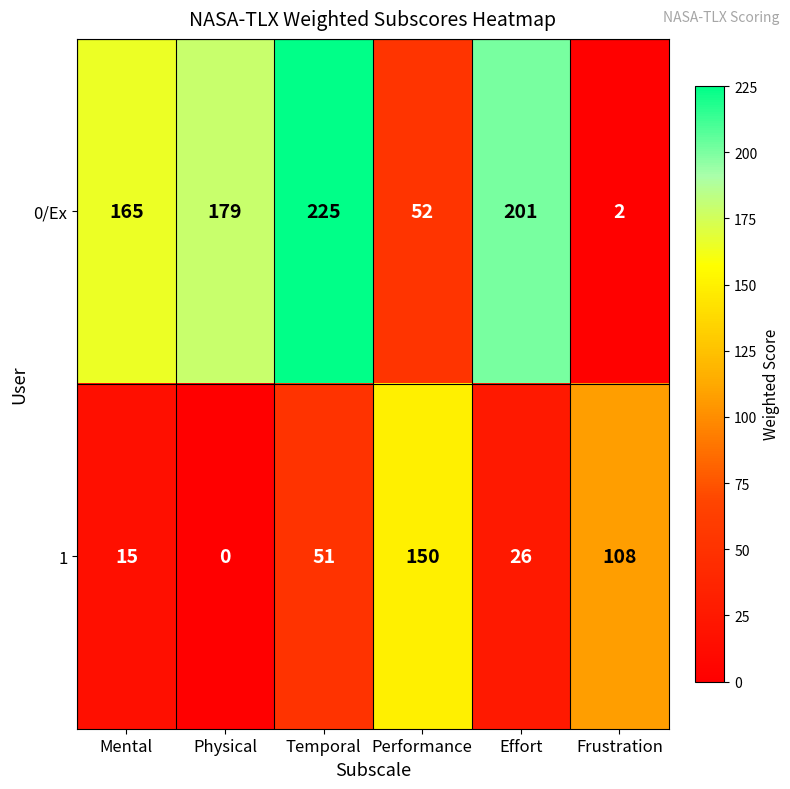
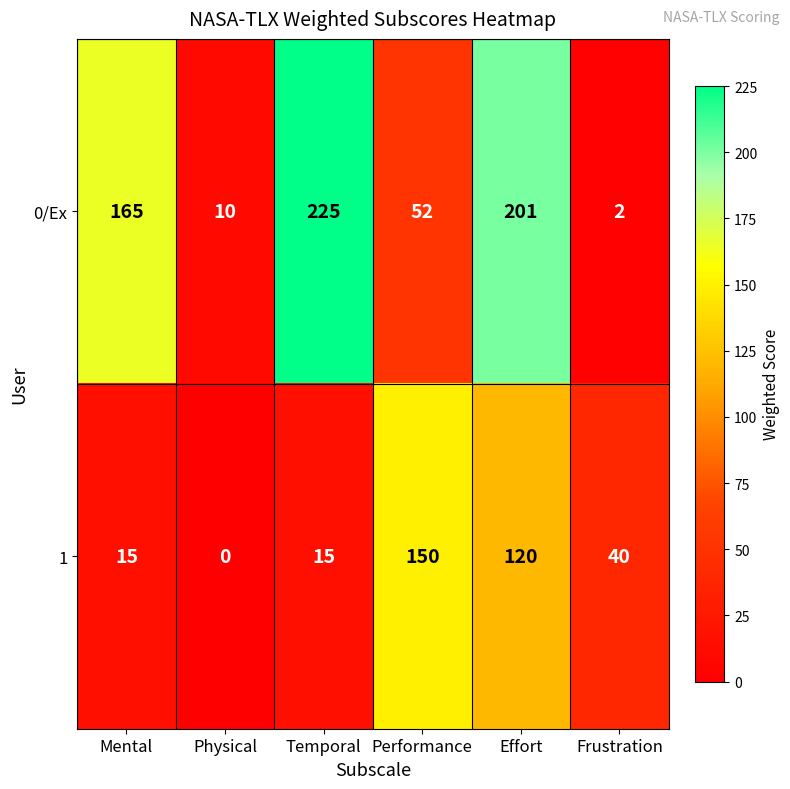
  {
    "0/Ex": {
      "Mental": 165,
-     "Physical": 179,
+     "Physical": 10,
      "Temporal": 225,
      "Performance": 52,
      "Effort": 201,
      "Frustration": 2
    },
    "1": {
      "Mental": 15,
      "Physical": 0,
-     "Temporal": 51,
+     "Temporal": 15,
      "Performance": 150,
-     "Effort": 26,
-     "Frustration": 108
+     "Effort": 120,
+     "Frustration": 40
    }
  }
